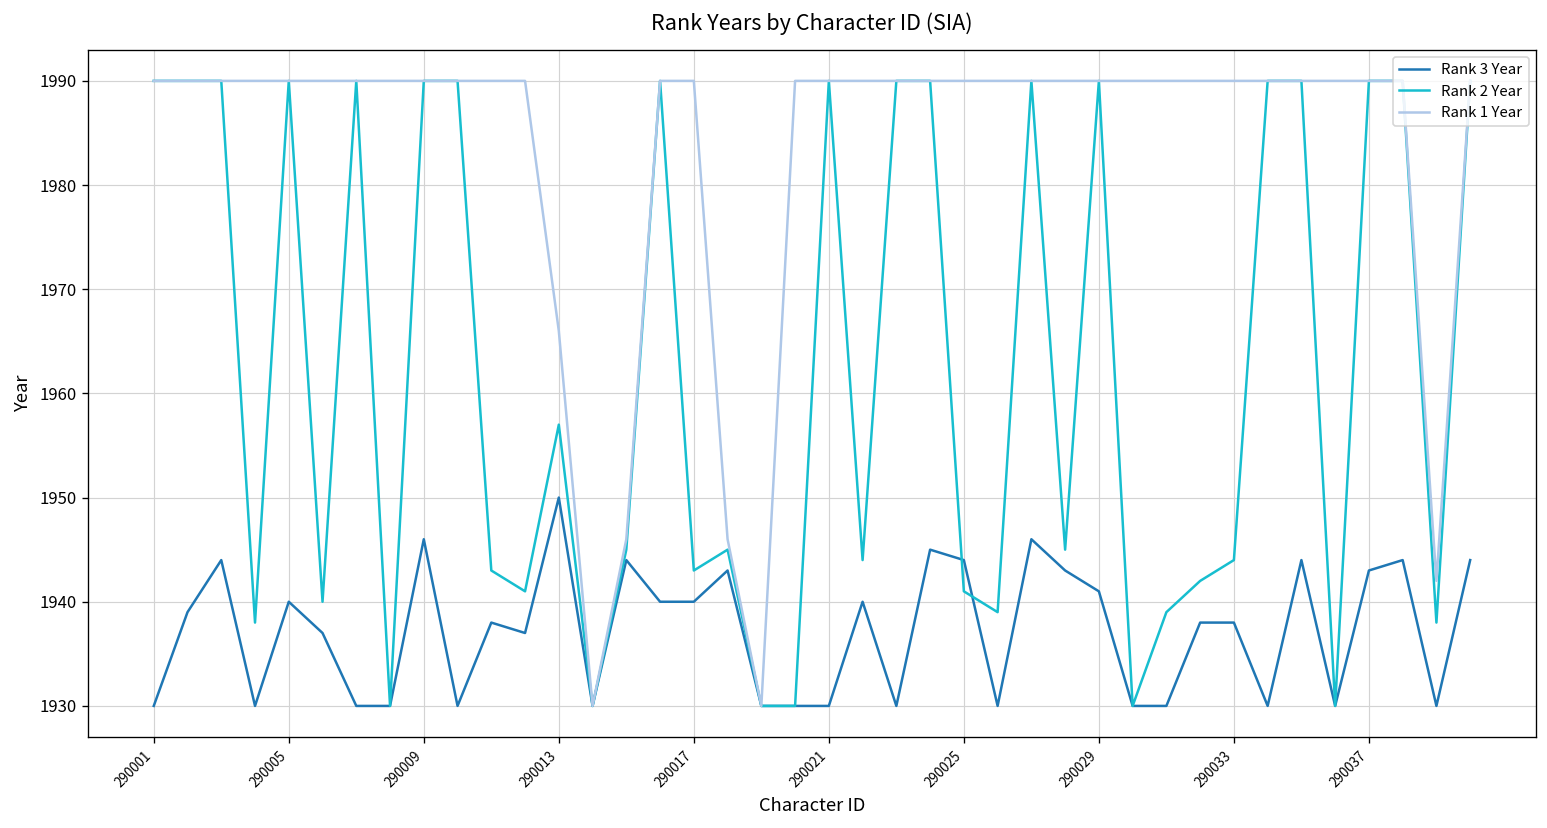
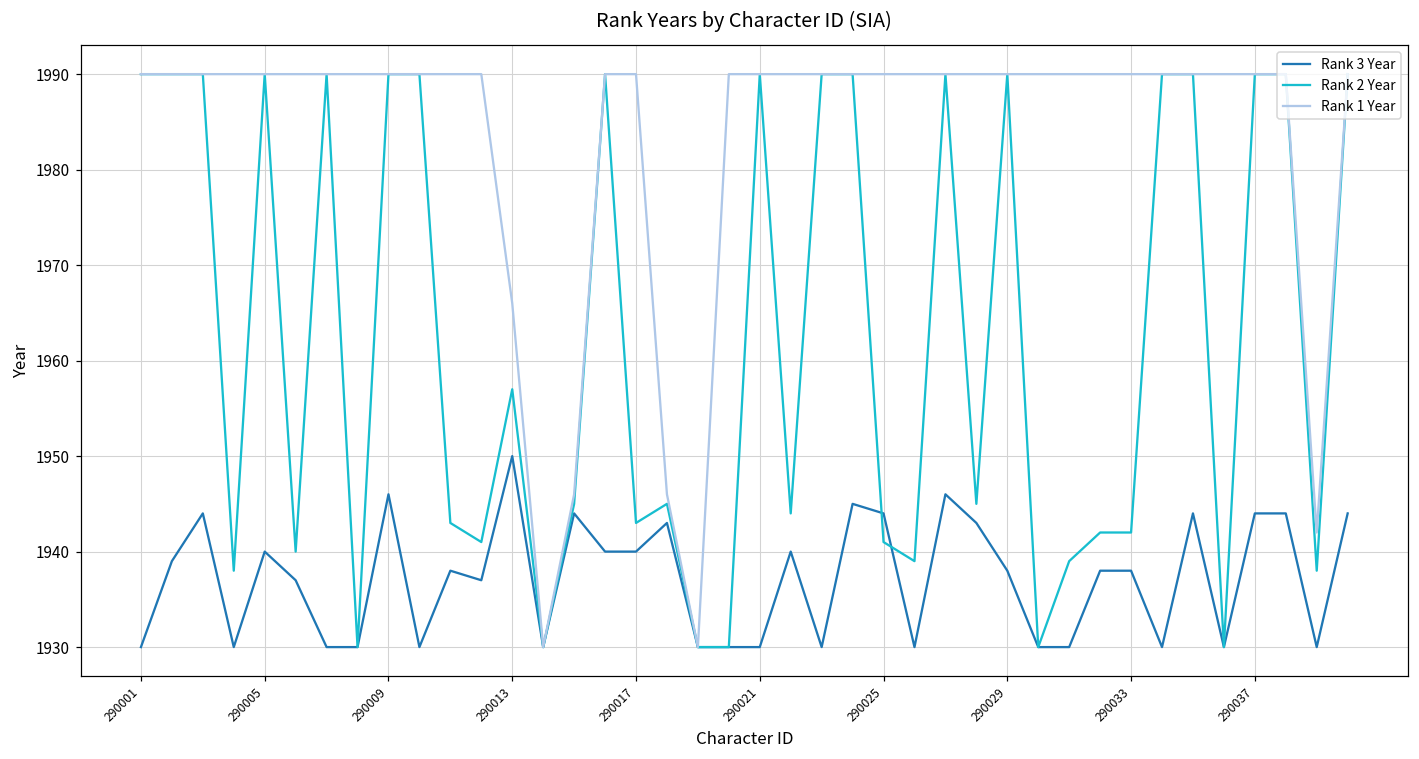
  {
    "Rank 3 Year": {
      "290001": 1930,
      "290005": 1940,
      "290009": 1946,
      "290013": 1950,
      "290017": 1940,
      "290021": 1930,
      "290025": 1944,
-     "290029": 1941,
+     "290029": 1938,
      "290033": 1938,
-     "290037": 1943
+     "290037": 1944
    },
    "Rank 2 Year": {
      "290013": 1957,
      "290017": 1943,
      "290025": 1941,
-     "290033": 1944
+     "290033": 1942
    },
    "Rank 1 Year": {
      "290013": 1966,
      "290017": 1990,
      "290025": 1990,
      "290033": 1990
    }
  }
